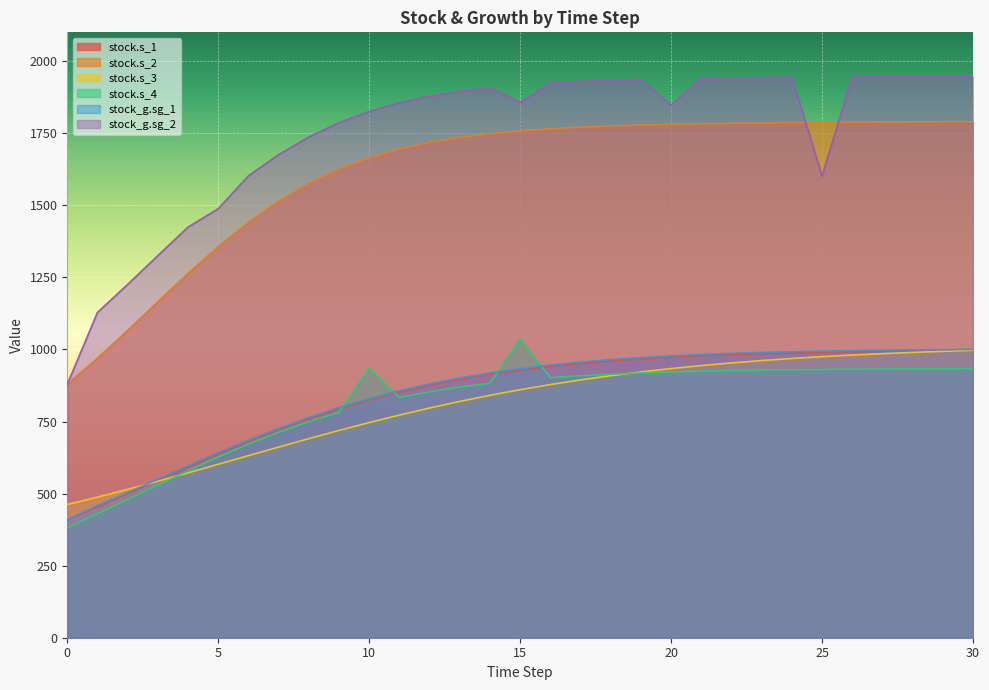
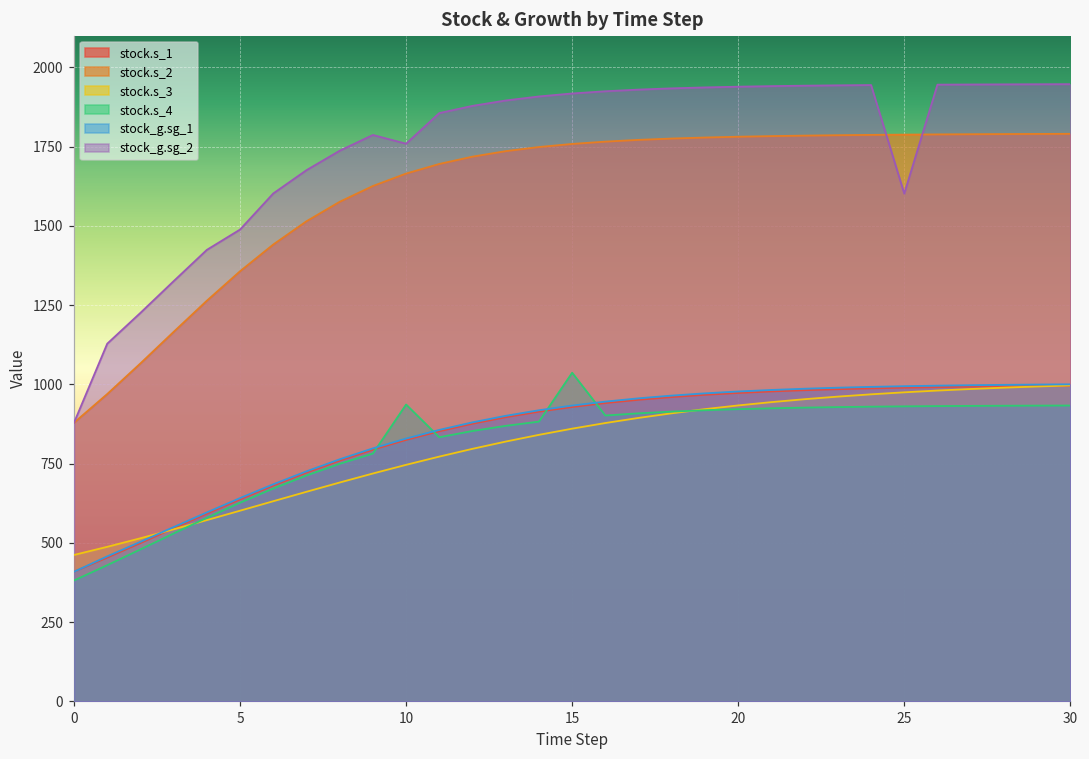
  {
    "stock.s_4": {
      "0": 380,
      "5": 630,
      "10": 940,
      "15": 1040,
      "20": 920,
      "25": 930,
      "30": 930
    },
    "stock_g.sg_2": {
      "5": 1490,
-     "10": 1830,
-     "15": 1860,
-     "20": 1850,
+     "10": 1760,
+     "15": 1920,
+     "20": 1940,
      "25": 1600,
      "30": 1950
    }
  }
